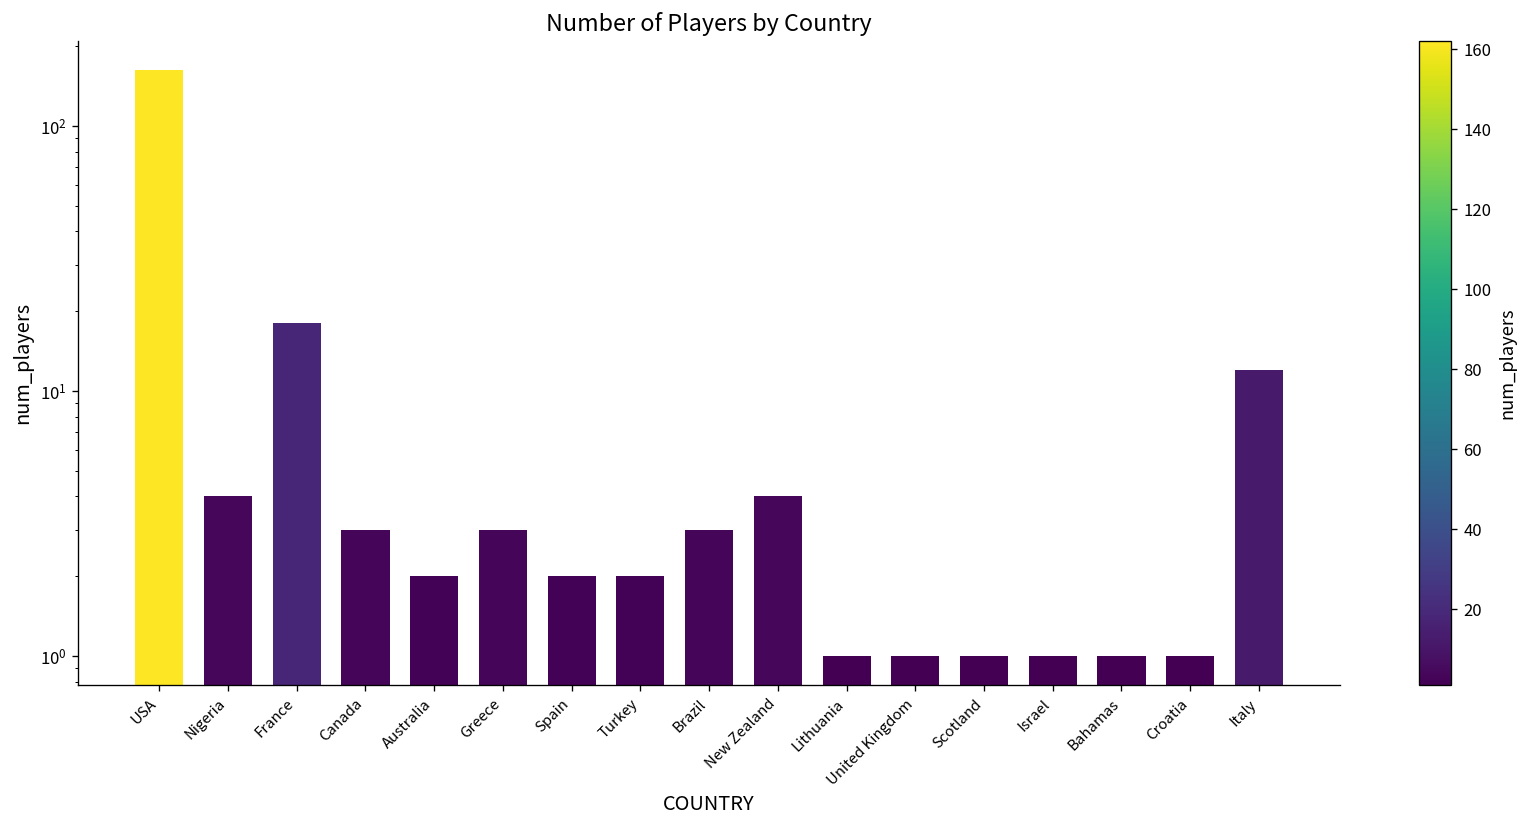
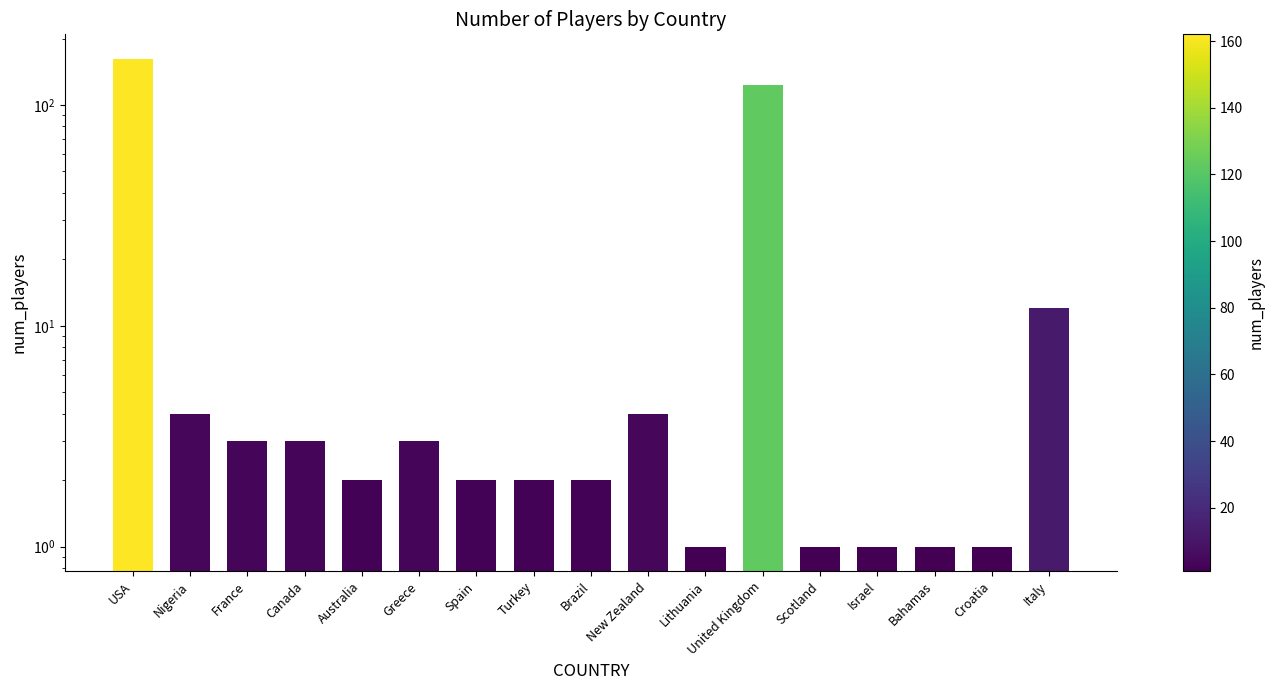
  {
    "USA": 160,
    "Nigeria": 4,
-   "France": 18,
+   "France": 3,
    "Canada": 3,
    "Australia": 2,
    "Greece": 3,
    "Spain": 2,
    "Turkey": 2,
-   "Brazil": 3,
+   "Brazil": 2,
    "New Zealand": 4,
    "Lithuania": 1,
-   "United Kingdom": 1,
+   "United Kingdom": 120,
    "Scotland": 1,
    "Israel": 1,
    "Bahamas": 1,
    "Croatia": 1,
    "Italy": 12
  }
